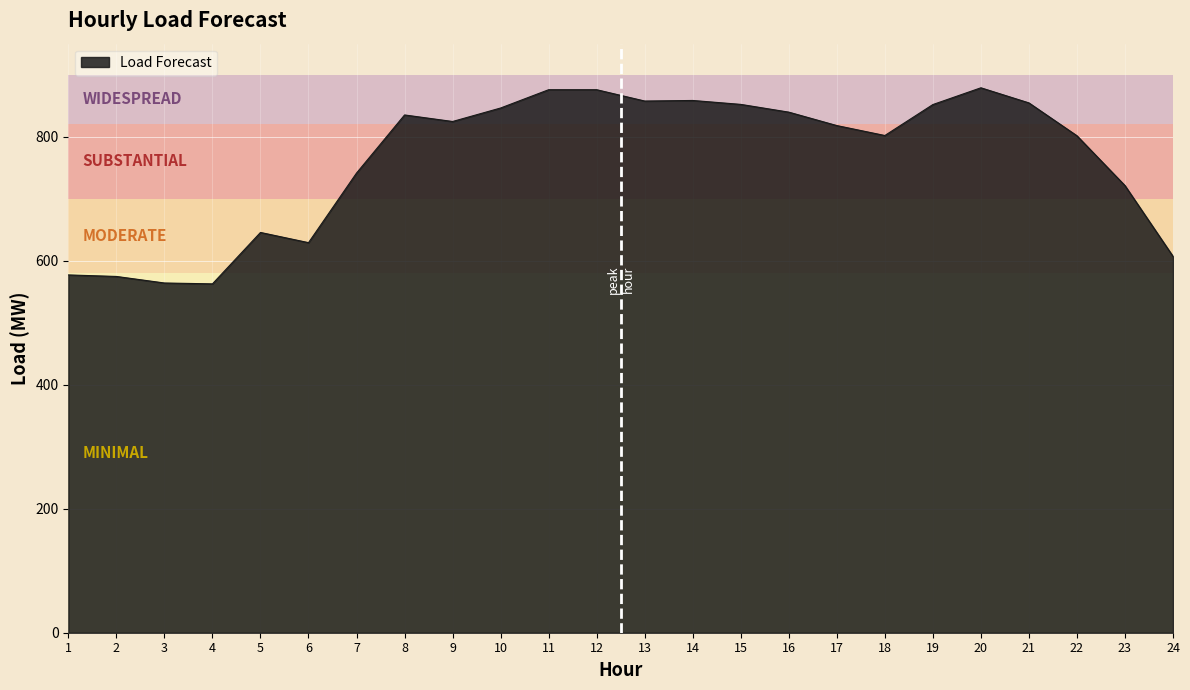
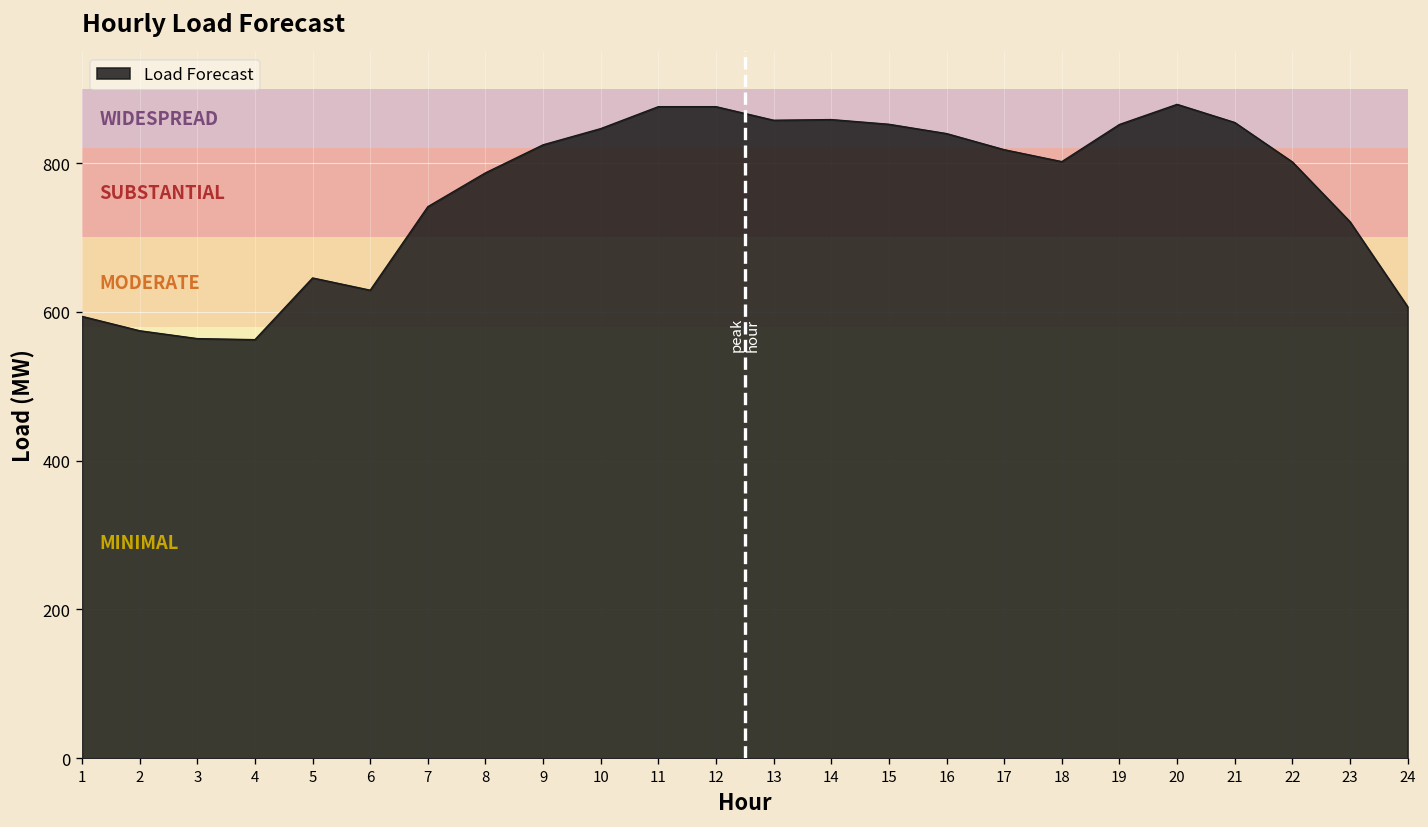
  {
-   "1": 580,
+   "1": 590,
    "2": 570,
    "3": 560,
    "4": 560,
    "5": 650,
    "6": 630,
    "7": 740,
-   "8": 840,
+   "8": 790,
    "9": 820,
    "10": 850,
    "11": 880,
    "12": 880,
    "13": 860,
    "14": 860,
    "15": 850,
    "16": 840,
    "17": 820,
    "18": 800,
    "19": 850,
    "20": 880,
    "21": 850,
    "22": 800,
    "23": 720,
    "24": 610
  }
